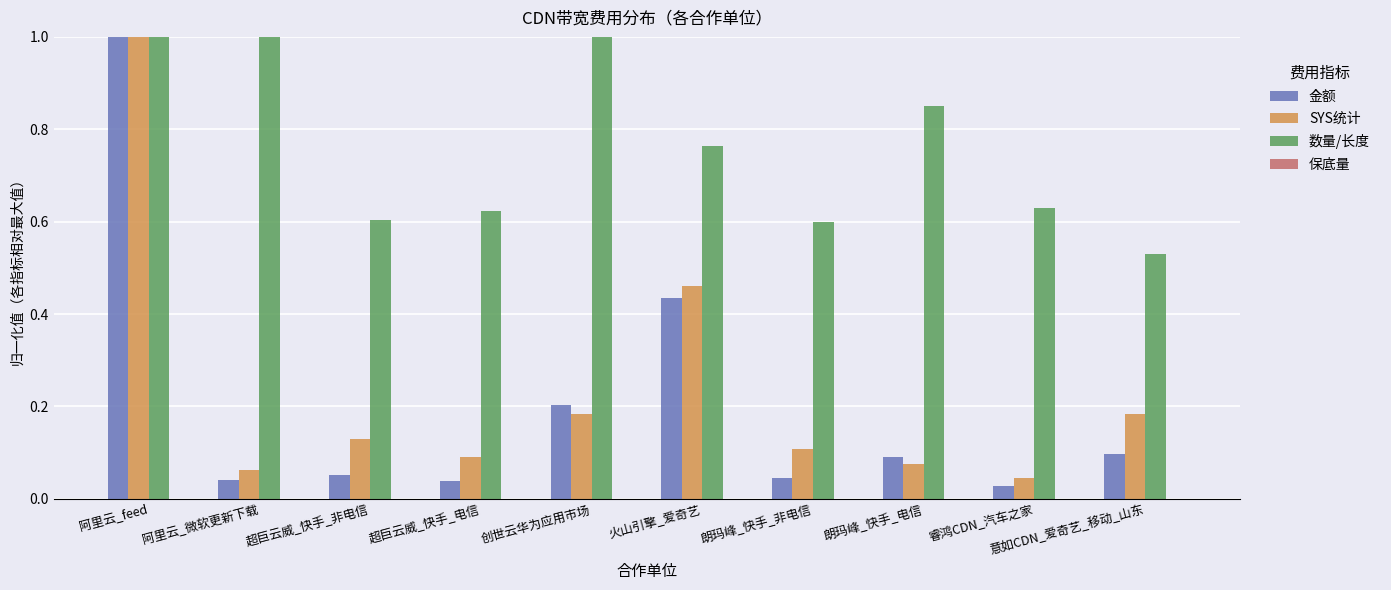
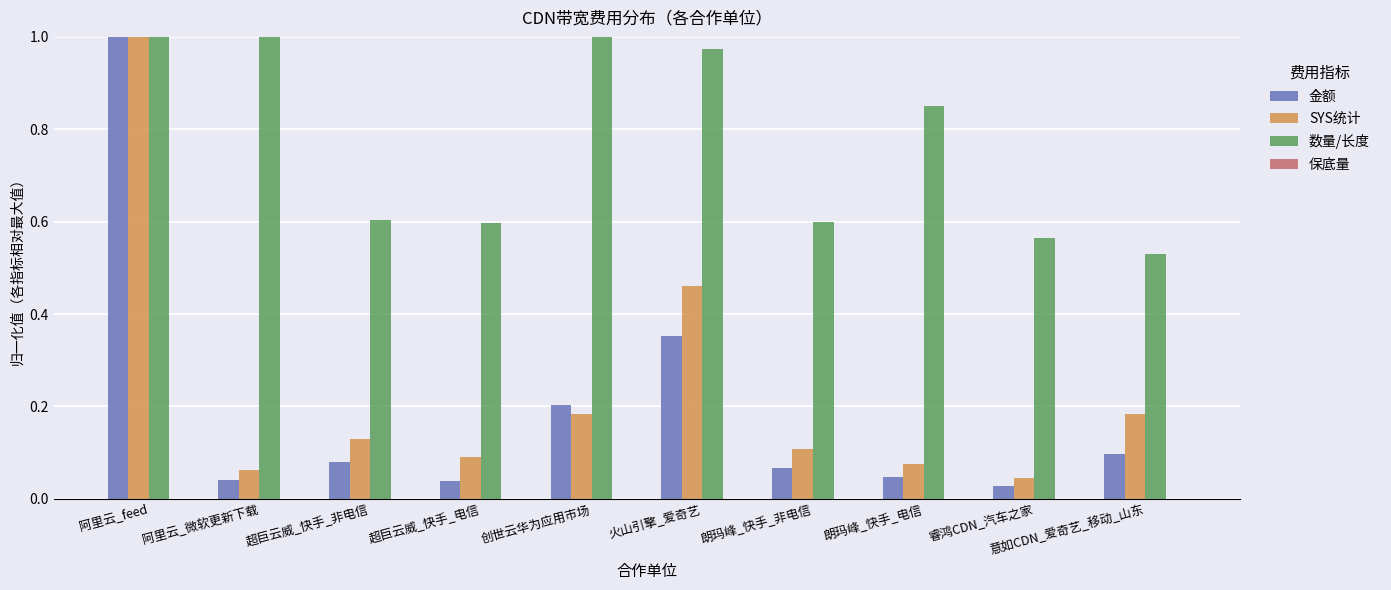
  {
    "金额": {
      "阿里云_feed": 1.00,
      "阿里云_微软更新下载": 0.04,
-     "超巨云威_快手_非电信": 0.05,
+     "超巨云威_快手_非电信": 0.08,
      "超巨云威_快手_电信": 0.04,
      "创世云华为应用市场": 0.20,
-     "火山引擎_爱奇艺": 0.43,
-     "朗玛峰_快手_非电信": 0.05,
-     "朗玛峰_快手_电信": 0.09,
+     "火山引擎_爱奇艺": 0.35,
+     "朗玛峰_快手_非电信": 0.07,
+     "朗玛峰_快手_电信": 0.05,
      "睿鸿CDN_汽车之家": 0.03,
      "意如CDN_爱奇艺_移动_山东": 0.10
    },
    "数量/长度": {
      "阿里云_feed": 1.00,
      "阿里云_微软更新下载": 1.00,
      "超巨云威_快手_非电信": 0.60,
-     "超巨云威_快手_电信": 0.62,
+     "超巨云威_快手_电信": 0.60,
      "创世云华为应用市场": 1.00,
-     "火山引擎_爱奇艺": 0.76,
+     "火山引擎_爱奇艺": 0.97,
      "朗玛峰_快手_非电信": 0.60,
      "朗玛峰_快手_电信": 0.85,
-     "睿鸿CDN_汽车之家": 0.63,
+     "睿鸿CDN_汽车之家": 0.57,
      "意如CDN_爱奇艺_移动_山东": 0.53
    }
  }
